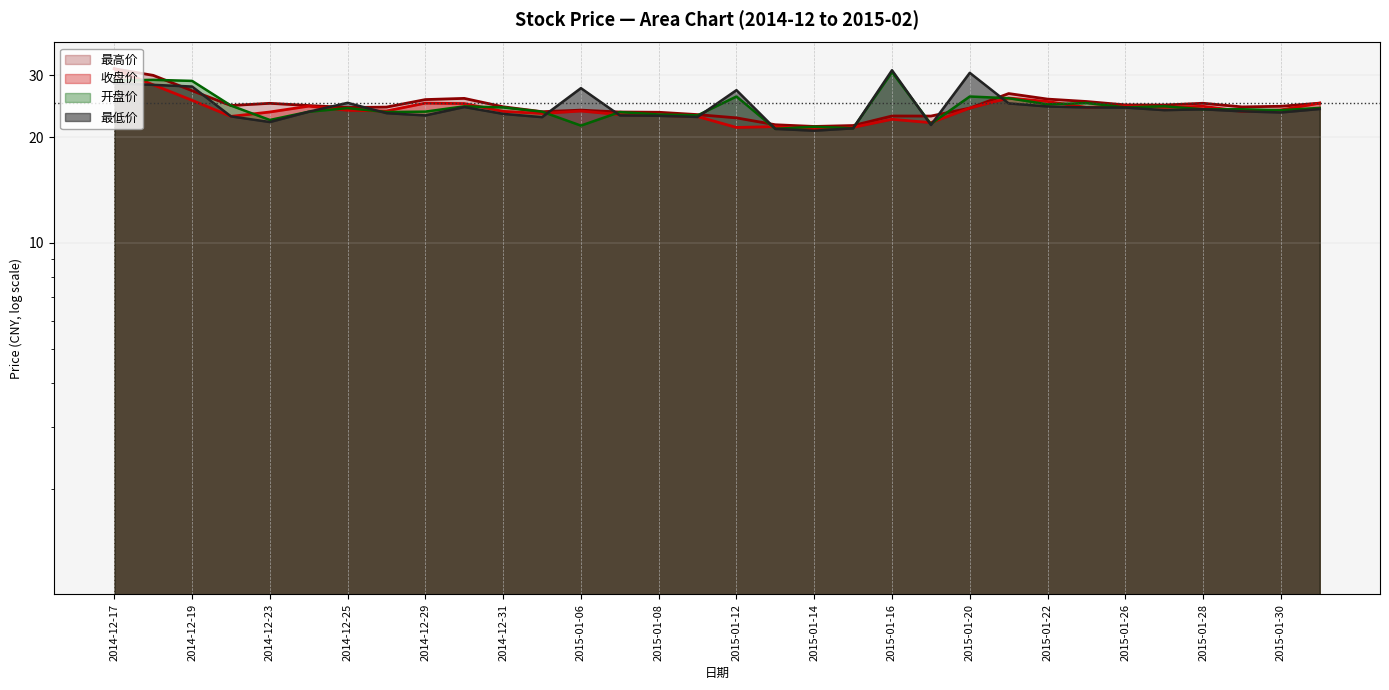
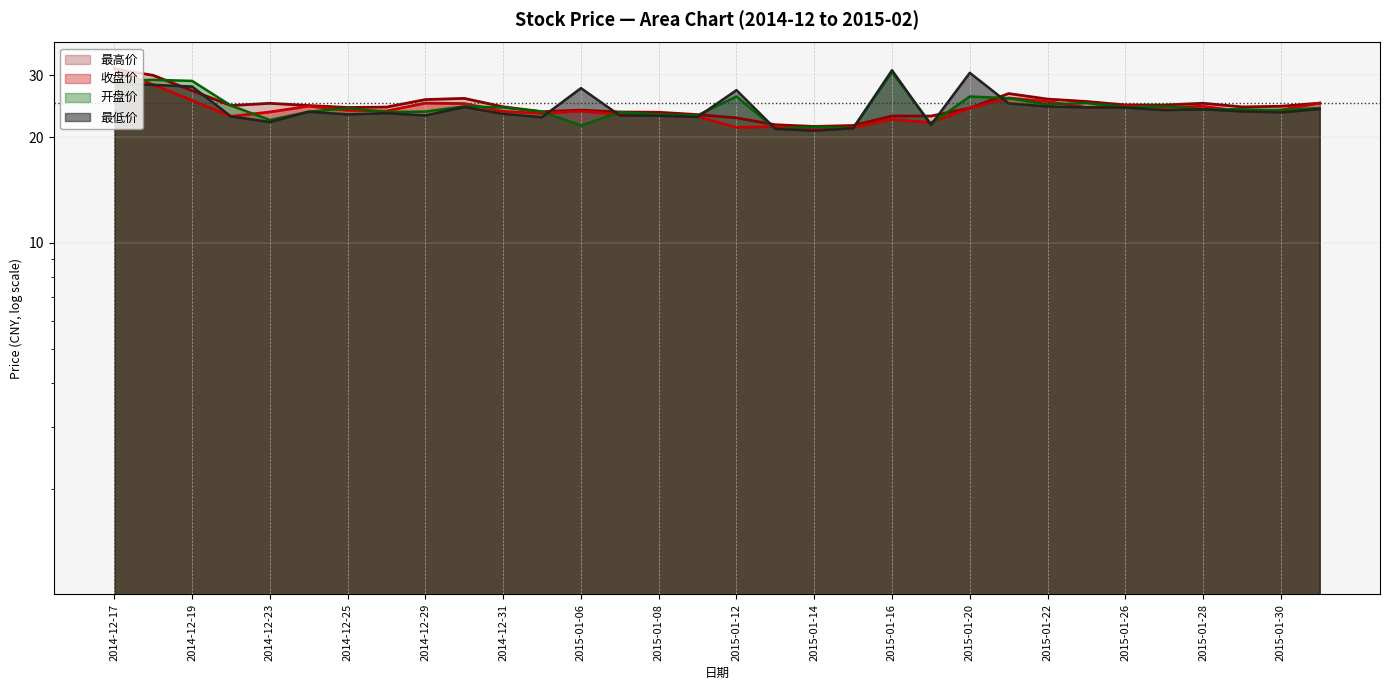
  {
    "开盘价": {
      "2014-12-19": 29,
      "2014-12-29": 24,
      "2015-01-06": 22,
      "2015-01-12": 26,
      "2015-01-20": 26
    },
    "最低价": {
      "2014-12-19": 28,
-     "2014-12-25": 25,
+     "2014-12-25": 23,
      "2014-12-29": 23,
      "2015-01-06": 28,
      "2015-01-12": 27,
      "2015-01-20": 30
    }
  }
